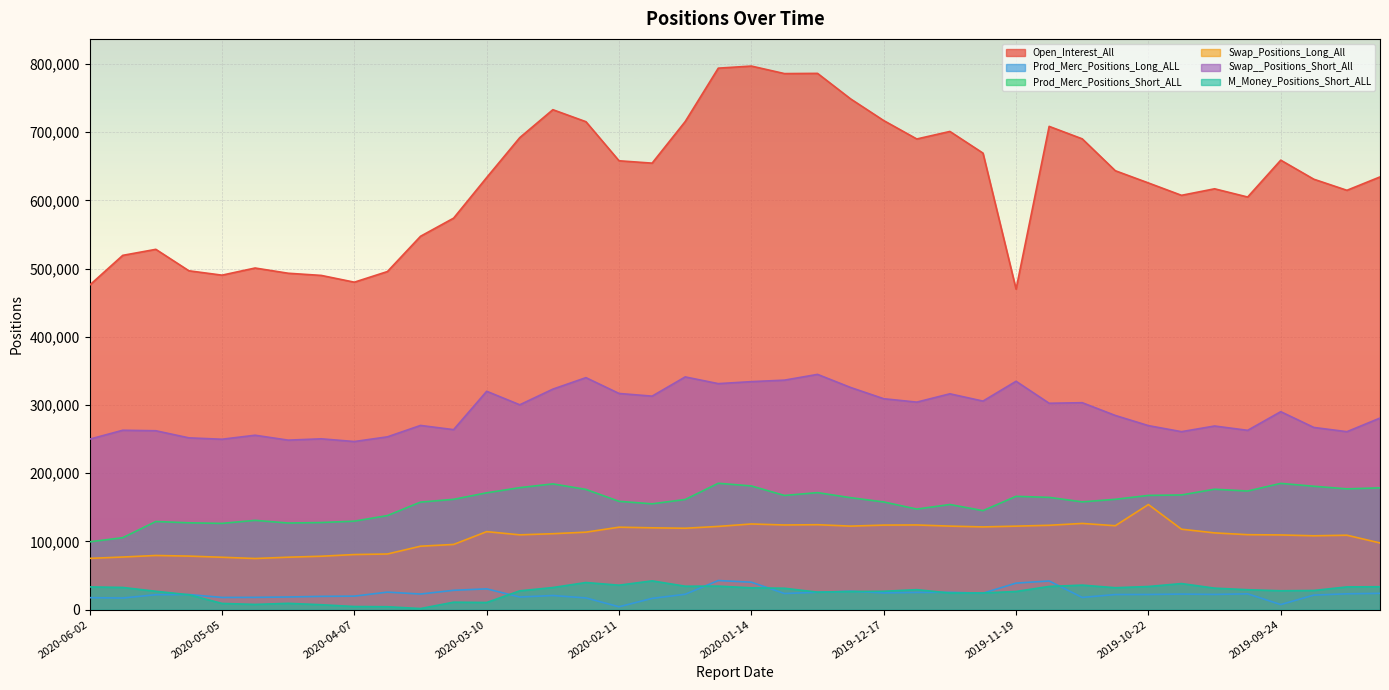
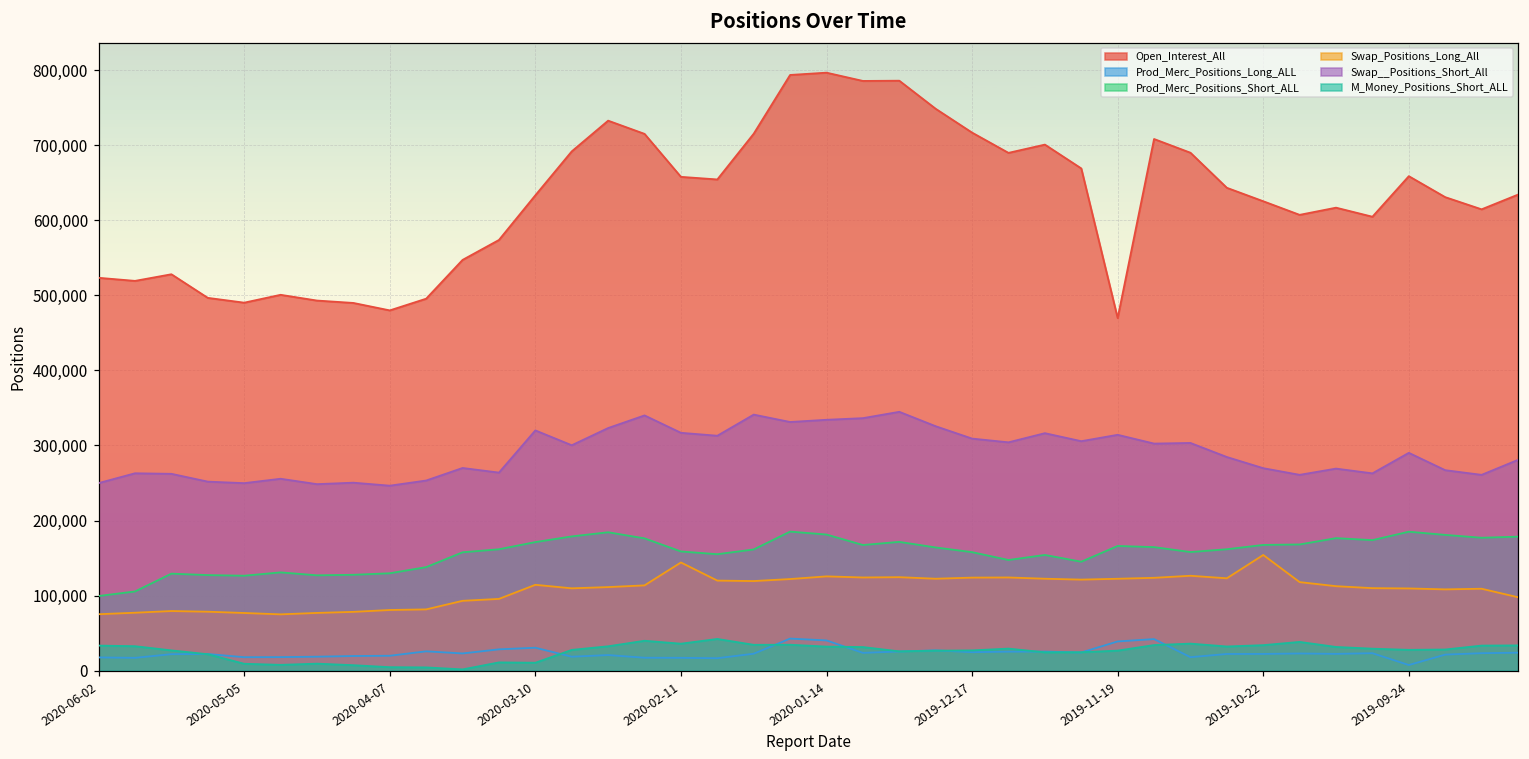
  {
    "Open_Interest_All": {
-     "2020-06-02": "480,000",
+     "2020-06-02": "520,000",
      "2020-05-05": "490,000",
      "2020-04-07": "480,000",
      "2020-03-10": "630,000",
      "2020-02-11": "660,000",
      "2020-01-14": "800,000",
      "2019-12-17": "720,000",
      "2019-11-19": "470,000",
      "2019-10-22": "630,000",
      "2019-09-24": "660,000"
    },
    "Prod_Merc_Positions_Long_ALL": {
      "2020-06-02": "20,000",
      "2020-05-05": "20,000",
      "2020-04-07": "20,000",
      "2020-03-10": "30,000",
-     "2020-02-11": "0",
+     "2020-02-11": "20,000",
      "2020-01-14": "40,000",
      "2019-11-19": "40,000",
      "2019-10-22": "20,000",
      "2019-09-24": "10,000"
    },
    "Swap_Positions_Long_All": {
      "2020-06-02": "80,000",
      "2020-05-05": "80,000",
      "2020-04-07": "80,000",
      "2020-03-10": "110,000",
-     "2020-02-11": "120,000",
+     "2020-02-11": "140,000",
      "2020-01-14": "130,000",
      "2019-12-17": "120,000",
      "2019-11-19": "120,000",
      "2019-10-22": "150,000",
      "2019-09-24": "110,000"
    },
    "Swap__Positions_Short_All": {
      "2020-06-02": "250,000",
      "2020-05-05": "250,000",
      "2020-04-07": "250,000",
      "2020-03-10": "320,000",
      "2020-02-11": "320,000",
      "2020-01-14": "330,000",
      "2019-12-17": "310,000",
-     "2019-11-19": "330,000",
+     "2019-11-19": "310,000",
      "2019-10-22": "270,000",
      "2019-09-24": "290,000"
    }
  }
